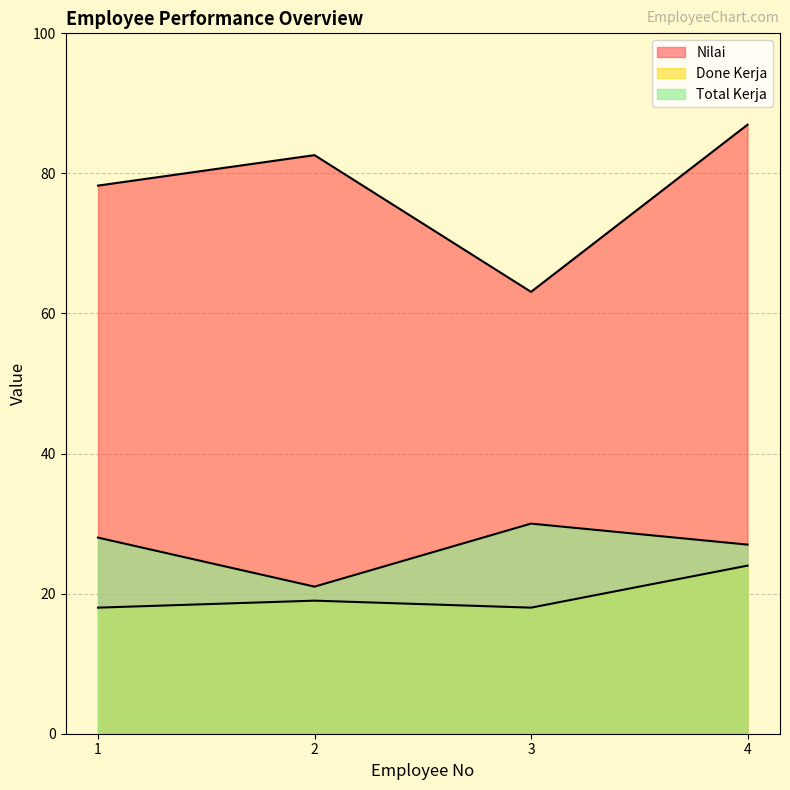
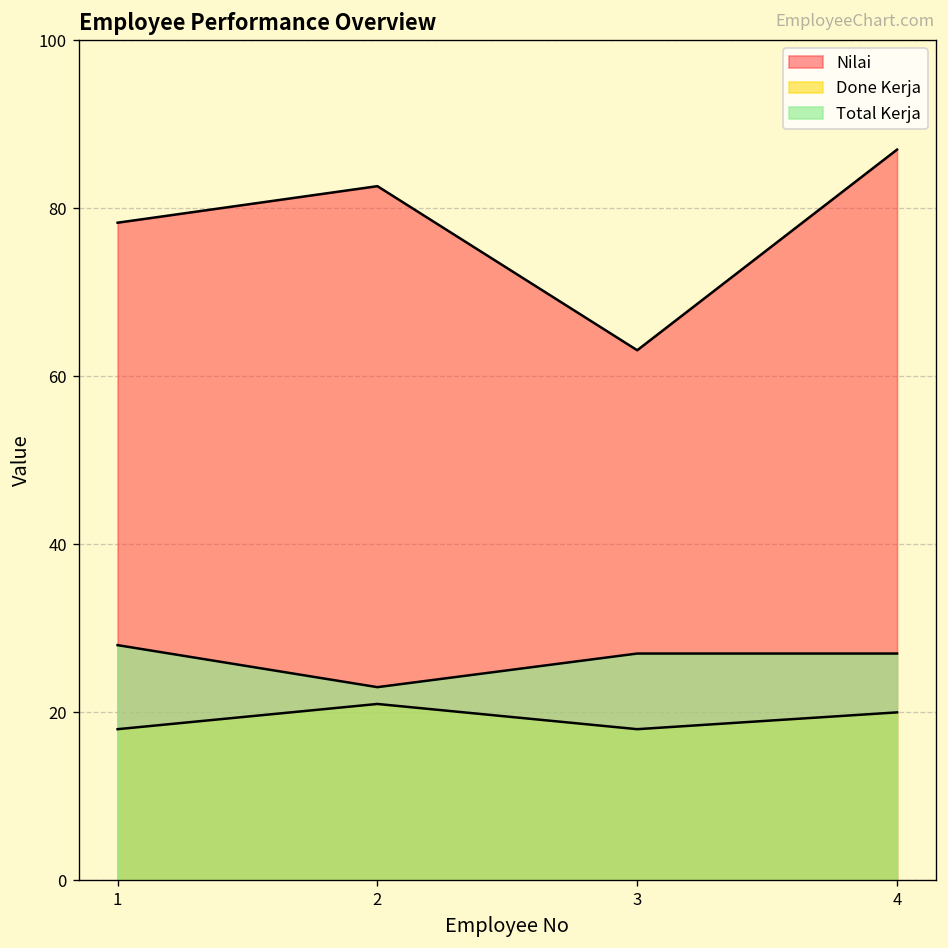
  {
    "Nilai": {
      "1": 78,
      "2": 83,
      "3": 63,
      "4": 87
    },
    "Done Kerja": {
      "1": 18,
-     "2": 19,
+     "2": 21,
      "3": 18,
-     "4": 24
+     "4": 20
    },
    "Total Kerja": {
      "1": 28,
-     "2": 21,
-     "3": 30,
+     "2": 23,
+     "3": 27,
      "4": 27
    }
  }
